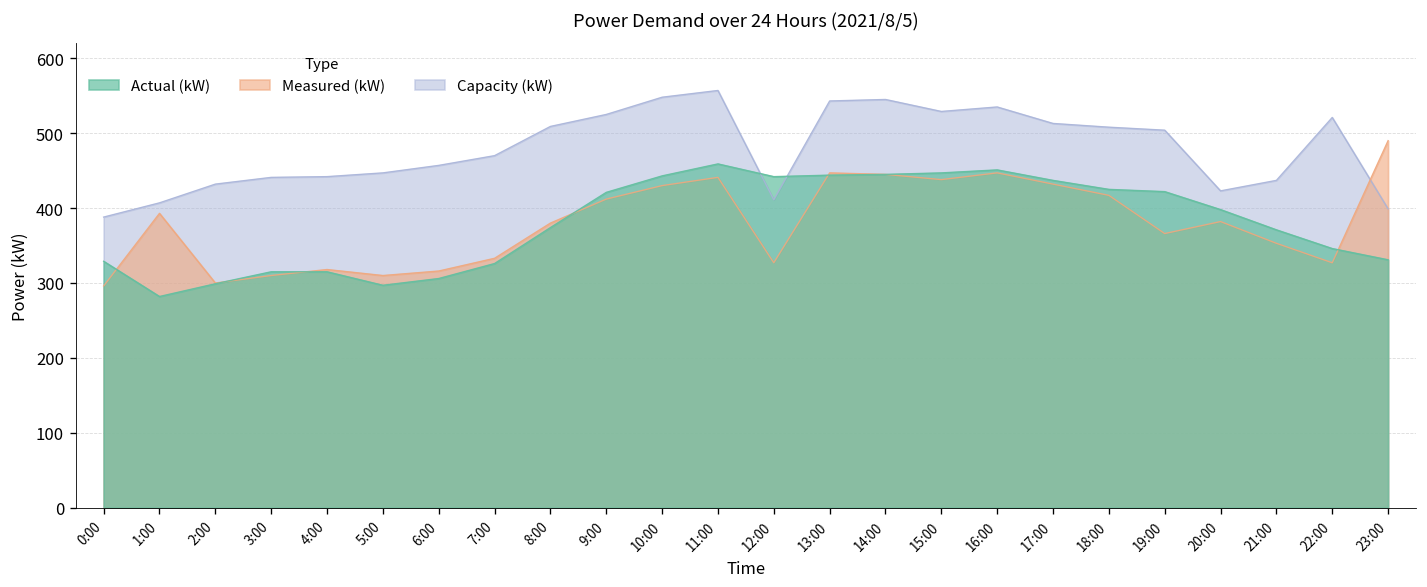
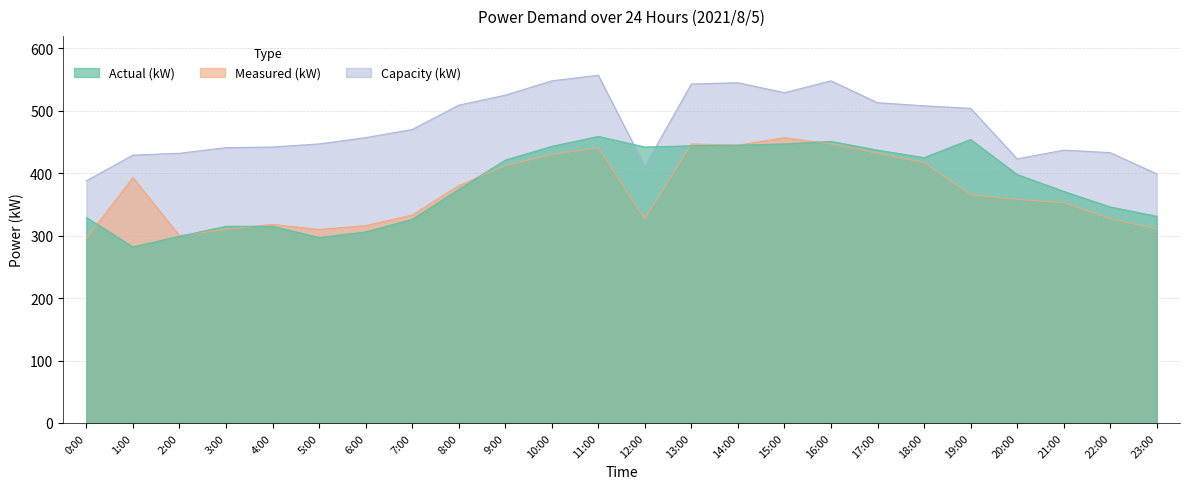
  {
    "Capacity (kW)": {
      "0:00": 390,
-     "1:00": 410,
+     "1:00": 430,
      "2:00": 430,
      "3:00": 440,
      "4:00": 440,
      "5:00": 450,
      "6:00": 460,
      "7:00": 470,
      "8:00": 510,
      "9:00": 530,
      "10:00": 550,
      "11:00": 560,
      "12:00": 410,
      "13:00": 540,
      "14:00": 550,
      "15:00": 530,
-     "16:00": 540,
+     "16:00": 550,
      "17:00": 510,
      "18:00": 510,
      "19:00": 500,
      "20:00": 420,
      "21:00": 440,
-     "22:00": 520,
+     "22:00": 430,
      "23:00": 400
    },
    "Measured (kW)": {
      "0:00": 300,
      "1:00": 390,
      "3:00": 310,
      "5:00": 310,
      "6:00": 320,
      "7:00": 330,
      "8:00": 380,
      "9:00": 410,
      "10:00": 430,
      "11:00": 440,
      "12:00": 330,
-     "15:00": 440,
+     "15:00": 460,
      "17:00": 430,
      "18:00": 420,
      "19:00": 370,
-     "20:00": 380,
+     "20:00": 360,
      "21:00": 350,
      "22:00": 330,
-     "23:00": 490
+     "23:00": 310
    },
    "Actual (kW)": {
      "0:00": 330,
      "1:00": 280,
      "3:00": 320,
      "5:00": 300,
      "6:00": 310,
      "7:00": 330,
      "8:00": 370,
      "9:00": 420,
      "10:00": 440,
      "11:00": 460,
      "12:00": 440,
      "15:00": 450,
      "17:00": 440,
      "18:00": 430,
-     "19:00": 420,
+     "19:00": 450,
      "20:00": 400,
      "21:00": 370,
      "22:00": 350,
      "23:00": 330
    }
  }
